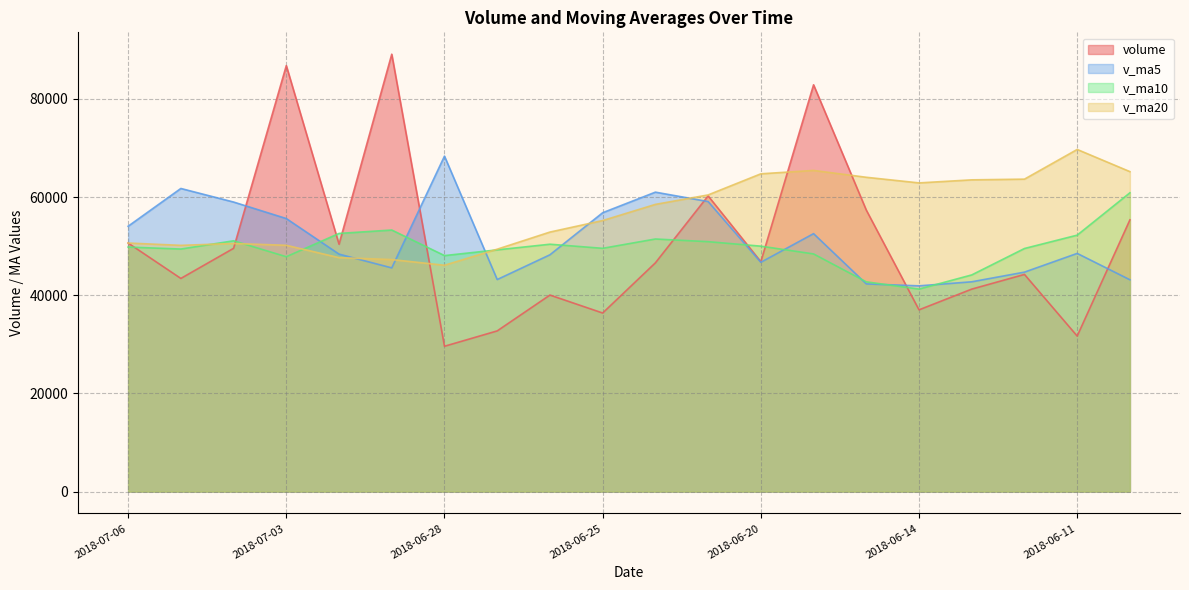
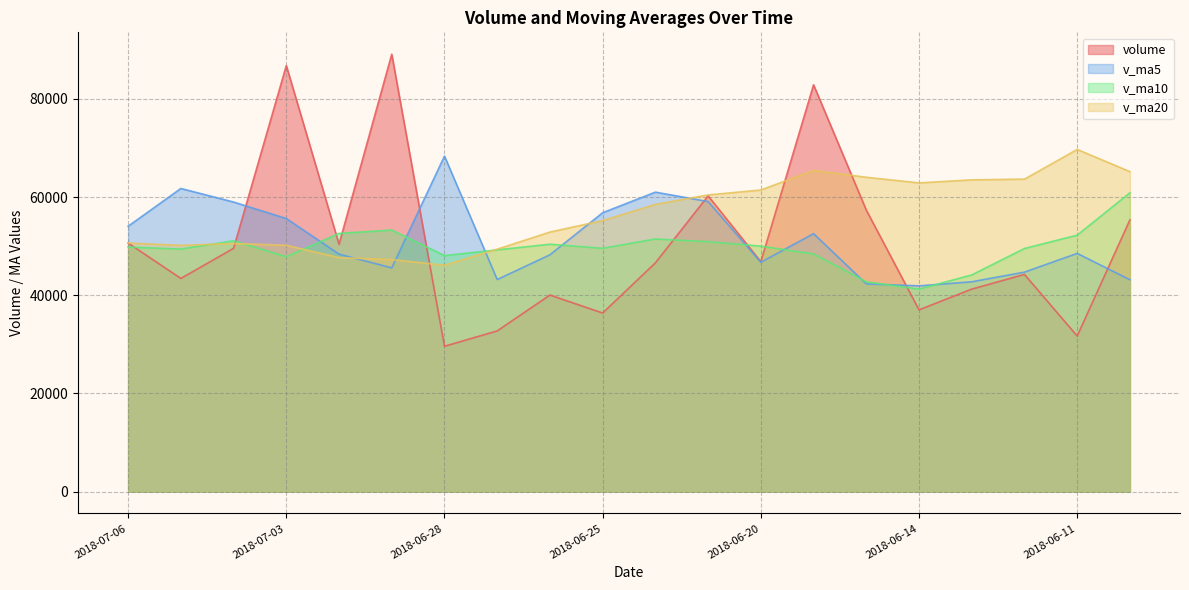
  {
    "volume": {
      "2018-07-03": 87000,
      "2018-06-28": 30000,
      "2018-06-25": 36000,
      "2018-06-14": 37000,
      "2018-06-11": 32000
    },
    "v_ma5": {
      "2018-07-06": 54000,
      "2018-07-03": 56000,
      "2018-06-28": 68000,
      "2018-06-25": 57000,
      "2018-06-14": 42000,
      "2018-06-11": 49000
    },
    "v_ma10": {
      "2018-07-06": 50000,
      "2018-07-03": 48000,
      "2018-06-28": 48000,
      "2018-06-25": 50000,
      "2018-06-20": 50000,
      "2018-06-14": 41000,
      "2018-06-11": 52000
    },
    "v_ma20": {
      "2018-07-03": 50000,
      "2018-06-28": 46000,
      "2018-06-25": 55000,
-     "2018-06-20": 65000,
+     "2018-06-20": 61000,
      "2018-06-14": 63000,
      "2018-06-11": 70000
    }
  }
